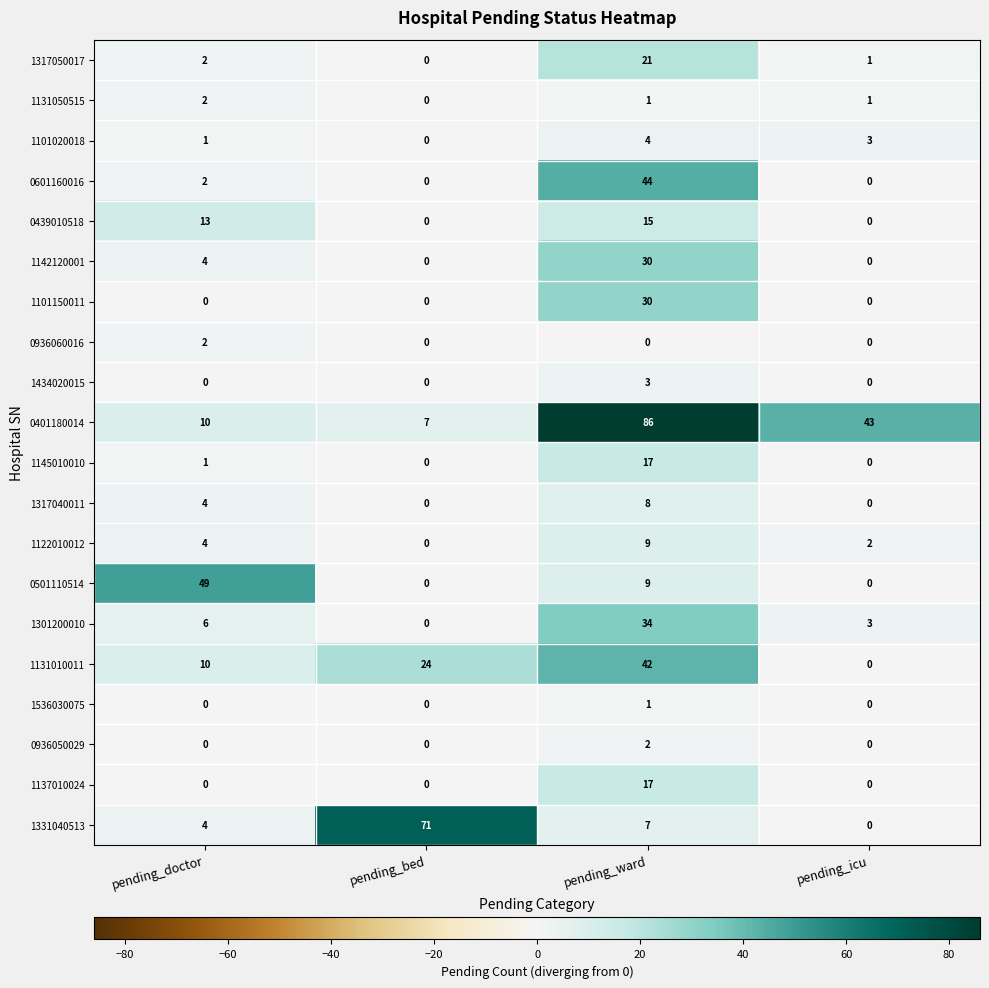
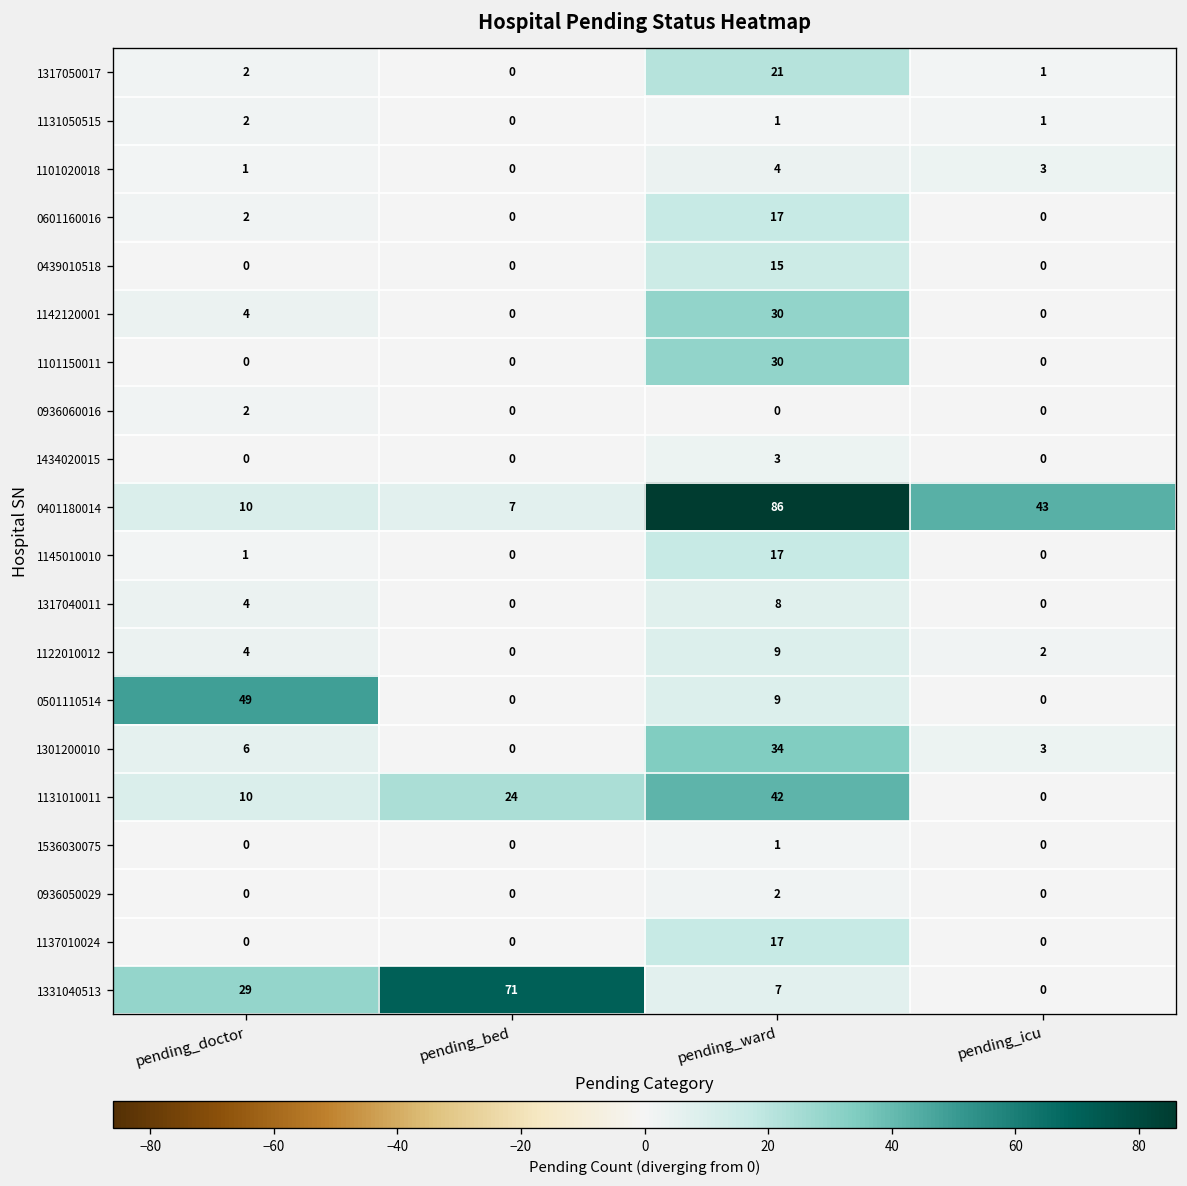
  {
    "1317050017": {
      "pending_doctor": 2,
      "pending_bed": 0,
      "pending_ward": 21,
      "pending_icu": 1
    },
    "1131050515": {
      "pending_doctor": 2,
      "pending_bed": 0,
      "pending_ward": 1,
      "pending_icu": 1
    },
    "1101020018": {
      "pending_doctor": 1,
      "pending_bed": 0,
      "pending_ward": 4,
      "pending_icu": 3
    },
    "0601160016": {
      "pending_doctor": 2,
      "pending_bed": 0,
-     "pending_ward": 44,
+     "pending_ward": 17,
      "pending_icu": 0
    },
    "0439010518": {
-     "pending_doctor": 13,
+     "pending_doctor": 0,
      "pending_bed": 0,
      "pending_ward": 15,
      "pending_icu": 0
    },
    "1142120001": {
      "pending_doctor": 4,
      "pending_bed": 0,
      "pending_ward": 30,
      "pending_icu": 0
    },
    "1101150011": {
      "pending_doctor": 0,
      "pending_bed": 0,
      "pending_ward": 30,
      "pending_icu": 0
    },
    "0936060016": {
      "pending_doctor": 2,
      "pending_bed": 0,
      "pending_ward": 0,
      "pending_icu": 0
    },
    "1434020015": {
      "pending_doctor": 0,
      "pending_bed": 0,
      "pending_ward": 3,
      "pending_icu": 0
    },
    "0401180014": {
      "pending_doctor": 10,
      "pending_bed": 7,
      "pending_ward": 86,
      "pending_icu": 43
    },
    "1145010010": {
      "pending_doctor": 1,
      "pending_bed": 0,
      "pending_ward": 17,
      "pending_icu": 0
    },
    "1317040011": {
      "pending_doctor": 4,
      "pending_bed": 0,
      "pending_ward": 8,
      "pending_icu": 0
    },
    "1122010012": {
      "pending_doctor": 4,
      "pending_bed": 0,
      "pending_ward": 9,
      "pending_icu": 2
    },
    "0501110514": {
      "pending_doctor": 49,
      "pending_bed": 0,
      "pending_ward": 9,
      "pending_icu": 0
    },
    "1301200010": {
      "pending_doctor": 6,
      "pending_bed": 0,
      "pending_ward": 34,
      "pending_icu": 3
    },
    "1131010011": {
      "pending_doctor": 10,
      "pending_bed": 24,
      "pending_ward": 42,
      "pending_icu": 0
    },
    "1536030075": {
      "pending_doctor": 0,
      "pending_bed": 0,
      "pending_ward": 1,
      "pending_icu": 0
    },
    "0936050029": {
      "pending_doctor": 0,
      "pending_bed": 0,
      "pending_ward": 2,
      "pending_icu": 0
    },
    "1137010024": {
      "pending_doctor": 0,
      "pending_bed": 0,
      "pending_ward": 17,
      "pending_icu": 0
    },
    "1331040513": {
-     "pending_doctor": 4,
+     "pending_doctor": 29,
      "pending_bed": 71,
      "pending_ward": 7,
      "pending_icu": 0
    }
  }
